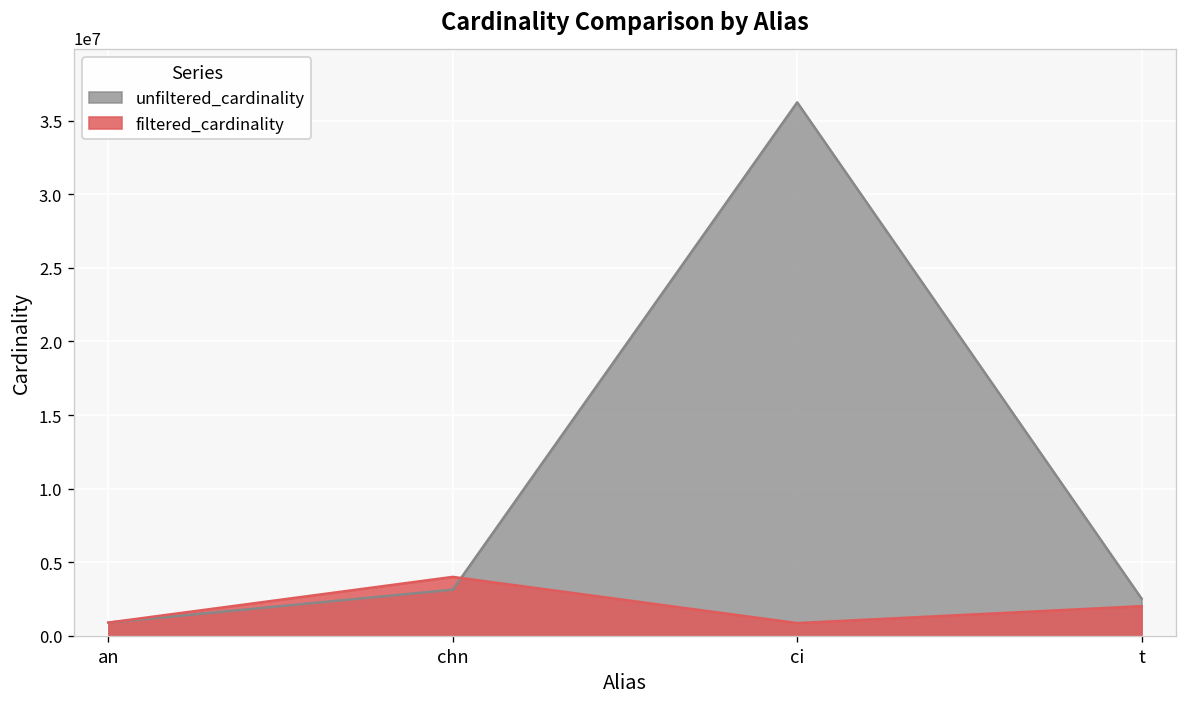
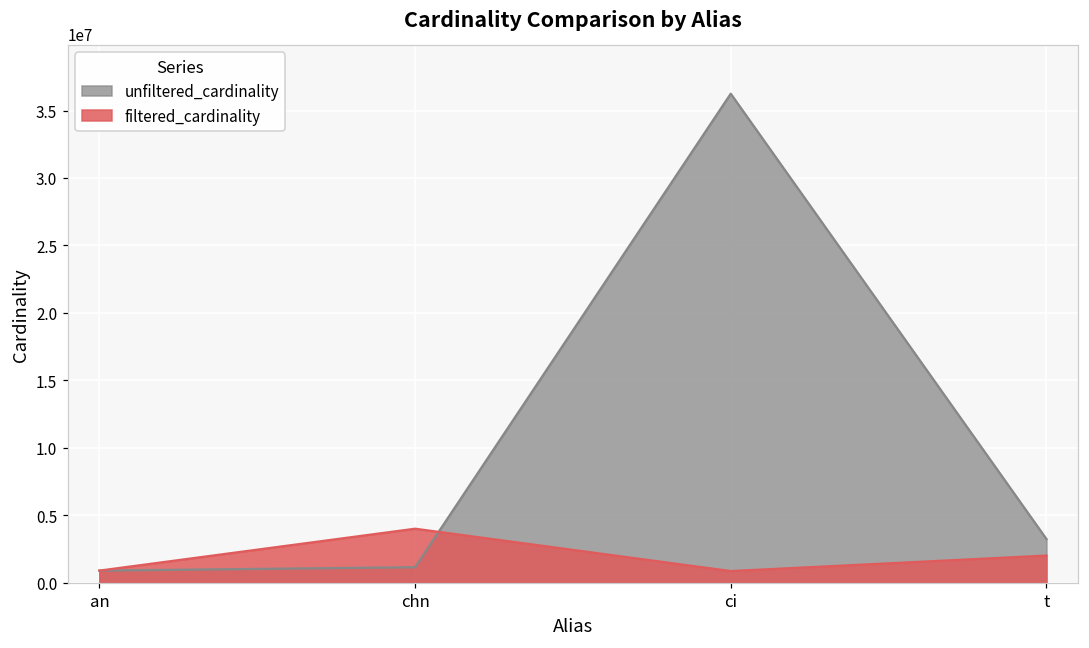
  {
    "unfiltered_cardinality": {
-     "chn": 3100000,
+     "chn": 1200000,
      "ci": 36200000,
-     "t": 2500000
+     "t": 3200000
    },
    "filtered_cardinality": {
      "chn": 4000000,
      "ci": 900000,
      "t": 2000000
    }
  }
